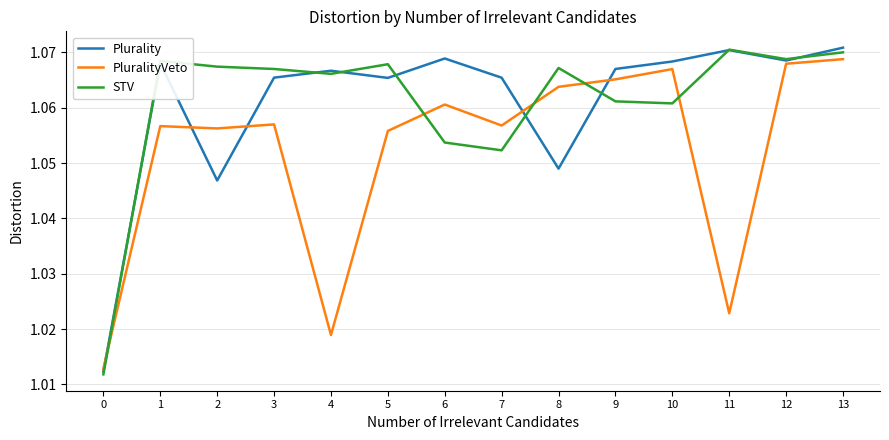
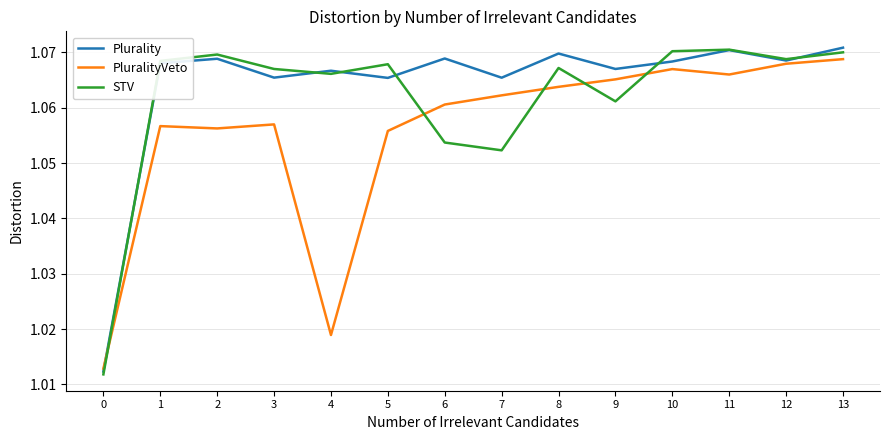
  {
    "Plurality": {
      "0": 1.012,
-     "2": 1.047,
+     "2": 1.069,
      "3": 1.065,
      "4": 1.067,
      "5": 1.065,
      "6": 1.069,
      "7": 1.065,
-     "8": 1.049,
+     "8": 1.070,
      "9": 1.067,
      "10": 1.068,
      "13": 1.071
    },
    "PluralityVeto": {
      "0": 1.013,
      "1": 1.057,
      "2": 1.056,
      "3": 1.057,
      "4": 1.019,
      "5": 1.056,
      "6": 1.061,
-     "7": 1.057,
+     "7": 1.062,
      "8": 1.064,
      "9": 1.065,
      "10": 1.067,
-     "11": 1.023,
+     "11": 1.066,
      "12": 1.068,
      "13": 1.069
    },
    "STV": {
      "0": 1.012,
-     "2": 1.067,
+     "2": 1.070,
      "3": 1.067,
      "4": 1.066,
      "5": 1.068,
      "6": 1.054,
      "7": 1.052,
      "8": 1.067,
      "9": 1.061,
-     "10": 1.061,
+     "10": 1.070,
      "13": 1.070
    }
  }
